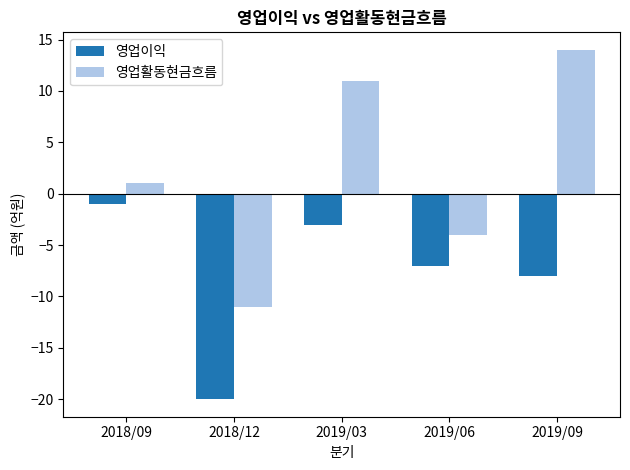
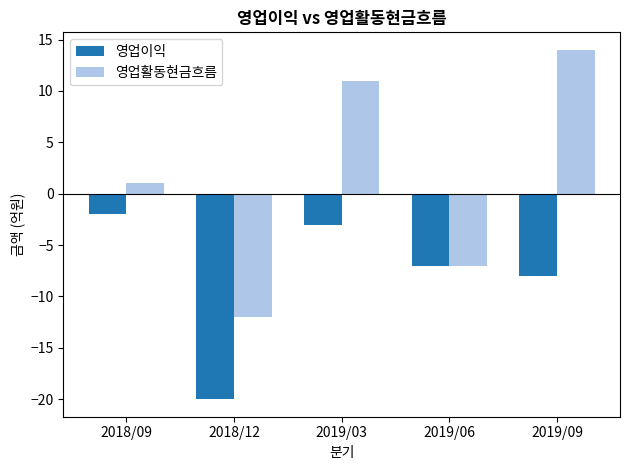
  {
    "영업이익": {
-     "2018/09": -1,
+     "2018/09": -2,
      "2018/12": -20,
      "2019/03": -3,
      "2019/06": -7,
      "2019/09": -8
    },
    "영업활동현금흐름": {
      "2018/09": 1,
-     "2018/12": -11,
+     "2018/12": -12,
      "2019/03": 11,
-     "2019/06": -4,
+     "2019/06": -7,
      "2019/09": 14
    }
  }
